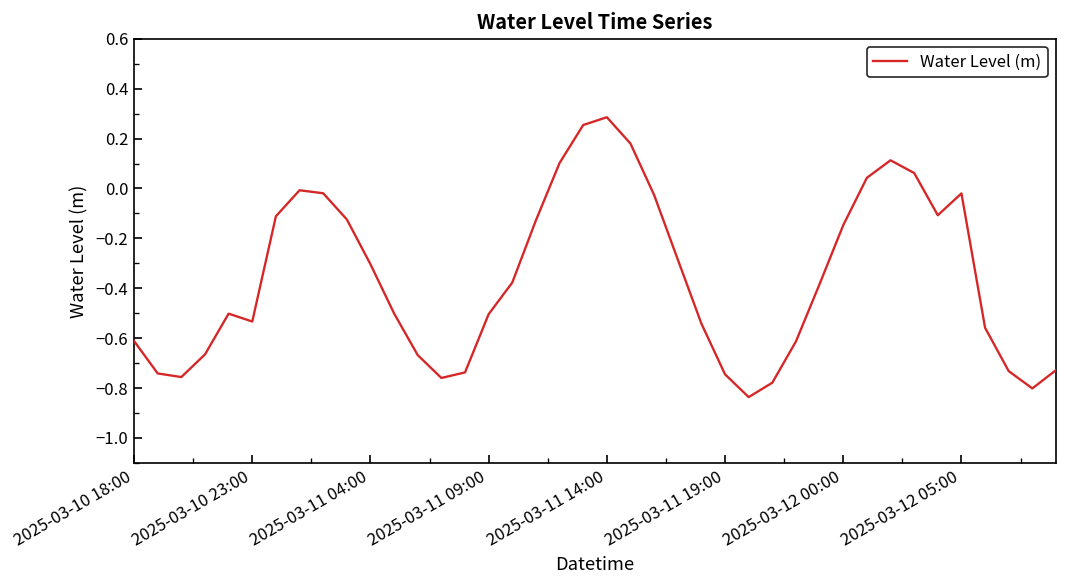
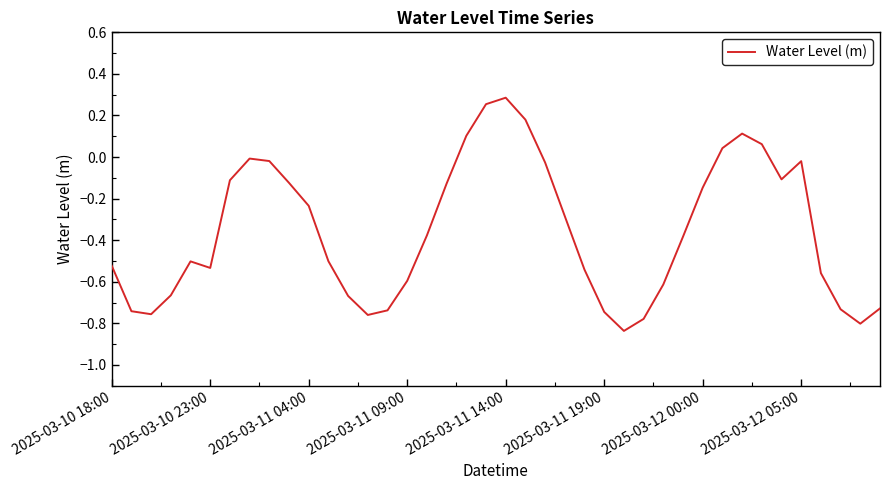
  {
-   "2025-03-10 18:00": -0.61,
+   "2025-03-10 18:00": -0.52,
    "2025-03-10 23:00": -0.53,
-   "2025-03-11 04:00": -0.30,
-   "2025-03-11 09:00": -0.50,
+   "2025-03-11 04:00": -0.23,
+   "2025-03-11 09:00": -0.60,
    "2025-03-11 14:00": 0.29,
    "2025-03-11 19:00": -0.74,
    "2025-03-12 00:00": -0.15,
    "2025-03-12 05:00": -0.02
  }
